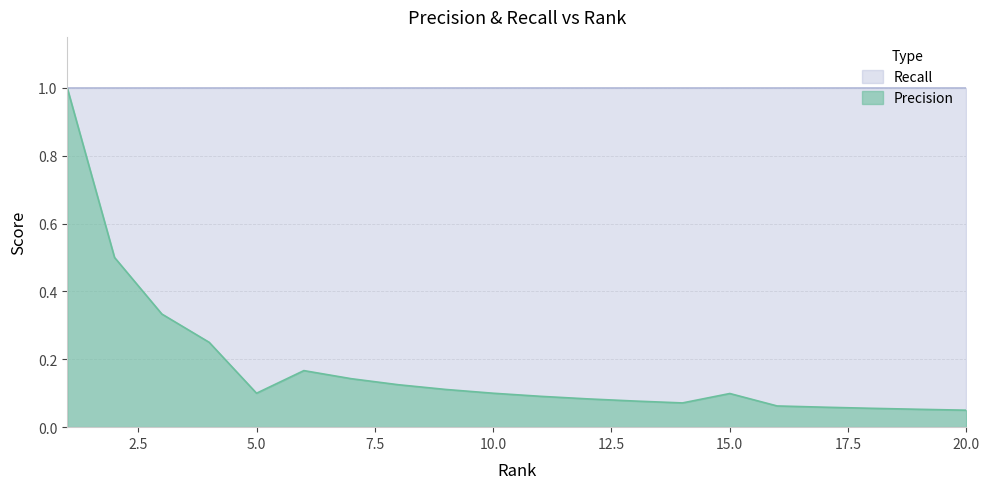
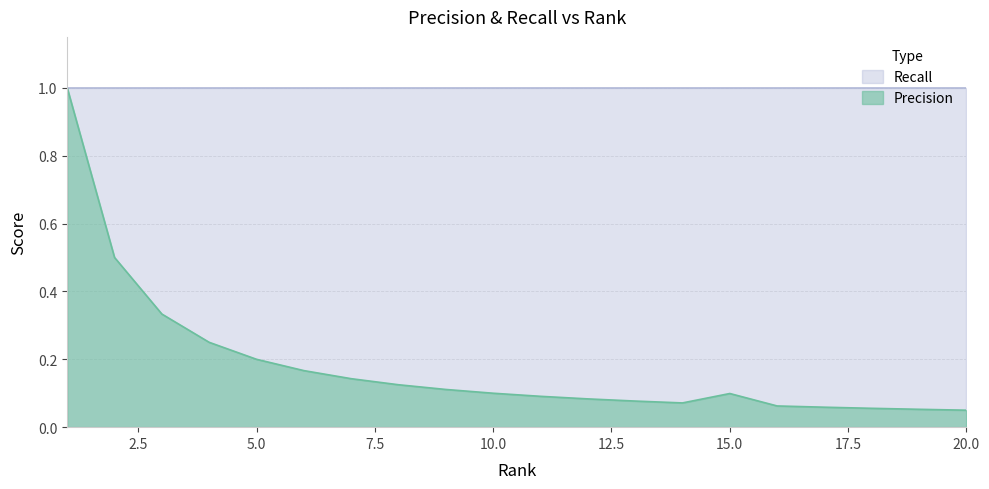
  {
    "Recall": {
      "5.0": 1.0,
      "10.0": 1.0,
      "15.0": 1.0,
      "20.0": 1.0
    },
    "Precision": {
-     "5.0": 0.1,
+     "5.0": 0.2,
      "10.0": 0.1,
      "15.0": 0.1,
      "20.0": 0.05
    }
  }
